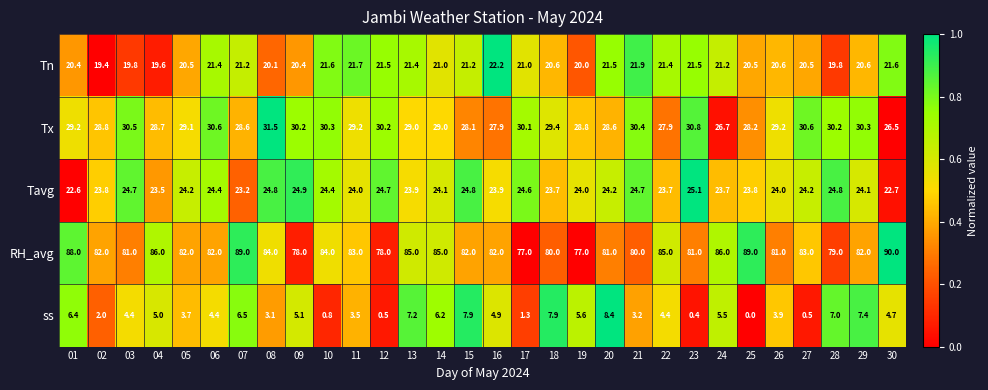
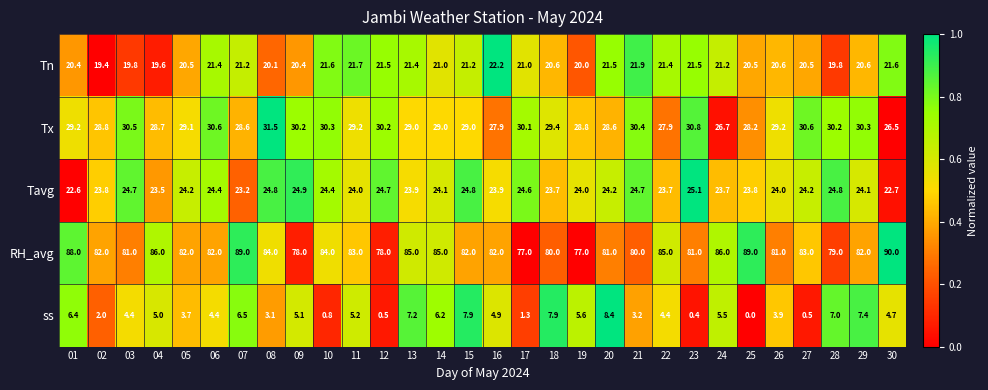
  {
    "Tn": {
      "01": 20.4,
      "02": 19.4,
      "03": 19.8,
      "04": 19.6,
      "05": 20.5,
      "06": 21.4,
      "07": 21.2,
      "08": 20.1,
      "09": 20.4,
      "10": 21.6,
      "11": 21.7,
      "12": 21.5,
      "13": 21.4,
      "14": 21.0,
      "15": 21.2,
      "16": 22.2,
      "17": 21.0,
      "18": 20.6,
      "19": 20.0,
      "20": 21.5,
      "21": 21.9,
      "22": 21.4,
      "23": 21.5,
      "24": 21.2,
      "25": 20.5,
      "26": 20.6,
      "27": 20.5,
      "28": 19.8,
      "29": 20.6,
      "30": 21.6
    },
    "Tx": {
      "01": 29.2,
      "02": 28.8,
      "03": 30.5,
      "04": 28.7,
      "05": 29.1,
      "06": 30.6,
      "07": 28.6,
      "08": 31.5,
      "09": 30.2,
      "10": 30.3,
      "11": 29.2,
      "12": 30.2,
      "13": 29.0,
      "14": 29.0,
-     "15": 28.1,
+     "15": 29.0,
      "16": 27.9,
      "17": 30.1,
      "18": 29.4,
      "19": 28.8,
      "20": 28.6,
      "21": 30.4,
      "22": 27.9,
      "23": 30.8,
      "24": 26.7,
      "25": 28.2,
      "26": 29.2,
      "27": 30.6,
      "28": 30.2,
      "29": 30.3,
      "30": 26.5
    },
    "Tavg": {
      "01": 22.6,
      "02": 23.8,
      "03": 24.7,
      "04": 23.5,
      "05": 24.2,
      "06": 24.4,
      "07": 23.2,
      "08": 24.8,
      "09": 24.9,
      "10": 24.4,
      "11": 24.0,
      "12": 24.7,
      "13": 23.9,
      "14": 24.1,
      "15": 24.8,
      "16": 23.9,
      "17": 24.6,
      "18": 23.7,
      "19": 24.0,
      "20": 24.2,
      "21": 24.7,
      "22": 23.7,
      "23": 25.1,
      "24": 23.7,
      "25": 23.8,
      "26": 24.0,
      "27": 24.2,
      "28": 24.8,
      "29": 24.1,
      "30": 22.7
    },
    "RH_avg": {
      "01": 88.0,
      "02": 82.0,
      "03": 81.0,
      "04": 86.0,
      "05": 82.0,
      "06": 82.0,
      "07": 89.0,
      "08": 84.0,
      "09": 78.0,
      "10": 84.0,
      "11": 83.0,
      "12": 78.0,
      "13": 85.0,
      "14": 85.0,
      "15": 82.0,
      "16": 82.0,
      "17": 77.0,
      "18": 80.0,
      "19": 77.0,
      "20": 81.0,
      "21": 80.0,
      "22": 85.0,
      "23": 81.0,
      "24": 86.0,
      "25": 89.0,
      "26": 81.0,
      "27": 83.0,
      "28": 79.0,
      "29": 82.0,
      "30": 90.0
    },
    "ss": {
      "01": 6.4,
      "02": 2.0,
      "03": 4.4,
      "04": 5.0,
      "05": 3.7,
      "06": 4.4,
      "07": 6.5,
      "08": 3.1,
      "09": 5.1,
      "10": 0.8,
-     "11": 3.5,
+     "11": 5.2,
      "12": 0.5,
      "13": 7.2,
      "14": 6.2,
      "15": 7.9,
      "16": 4.9,
      "17": 1.3,
      "18": 7.9,
      "19": 5.6,
      "20": 8.4,
      "21": 3.2,
      "22": 4.4,
      "23": 0.4,
      "24": 5.5,
      "25": 0.0,
      "26": 3.9,
      "27": 0.5,
      "28": 7.0,
      "29": 7.4,
      "30": 4.7
    }
  }
